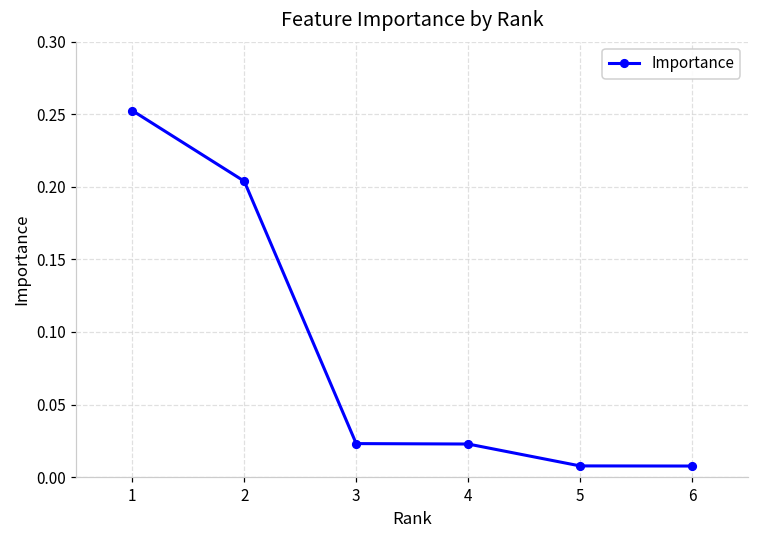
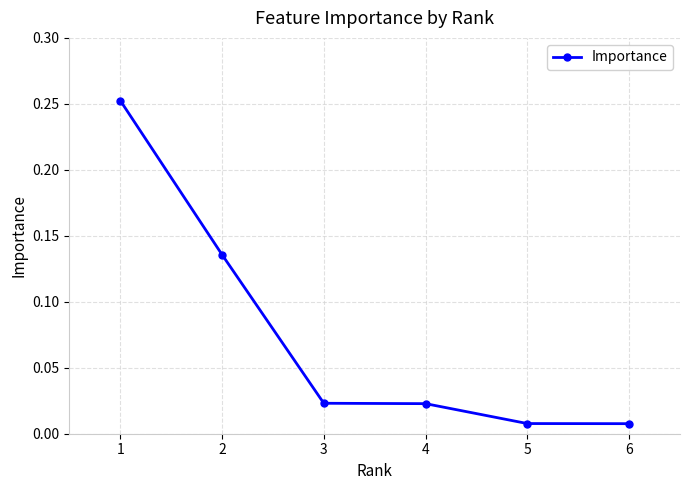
  {
    "1": 0.253,
-   "2": 0.204,
+   "2": 0.136,
    "3": 0.023,
    "4": 0.023,
    "5": 0.008,
    "6": 0.008
  }
